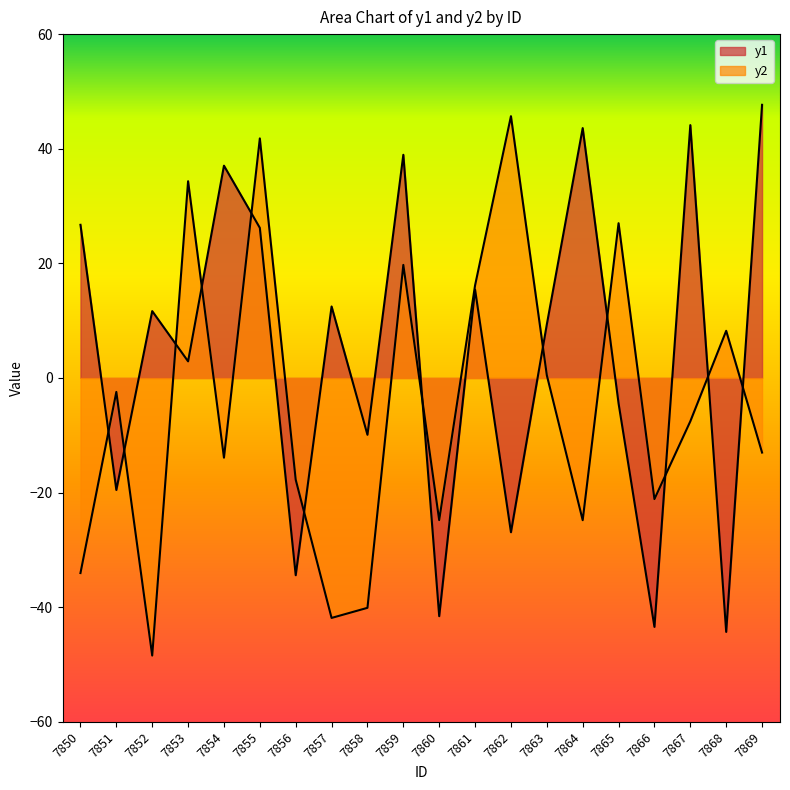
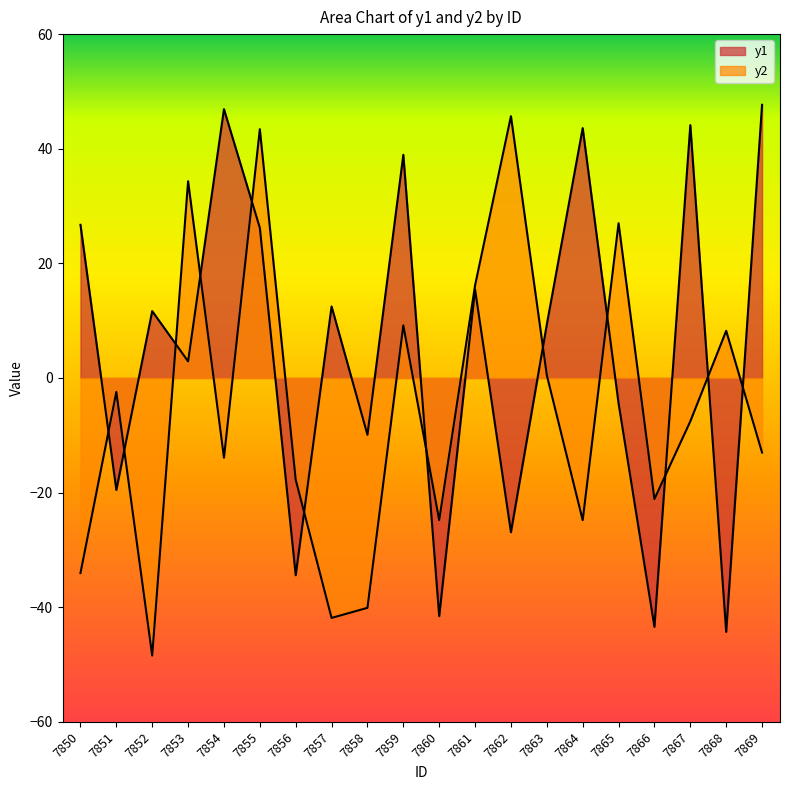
  {
    "y1": {
-     "7854": 37
+     "7854": 47
    },
    "y2": {
-     "7855": 42,
-     "7859": 20
+     "7855": 43,
+     "7859": 9
    }
  }
